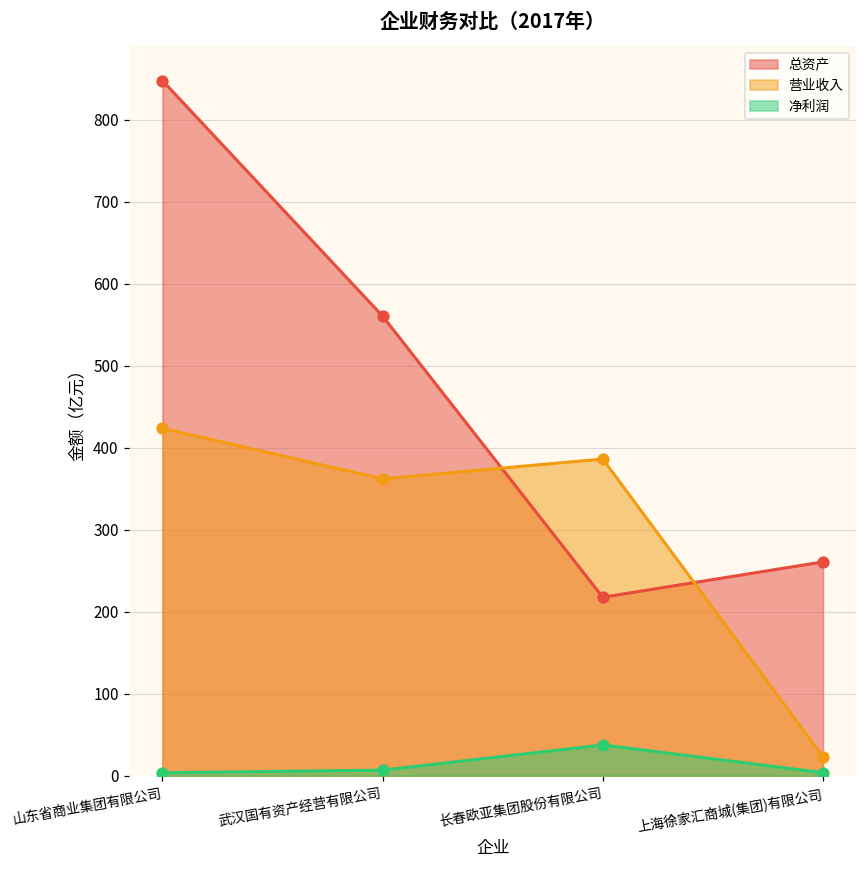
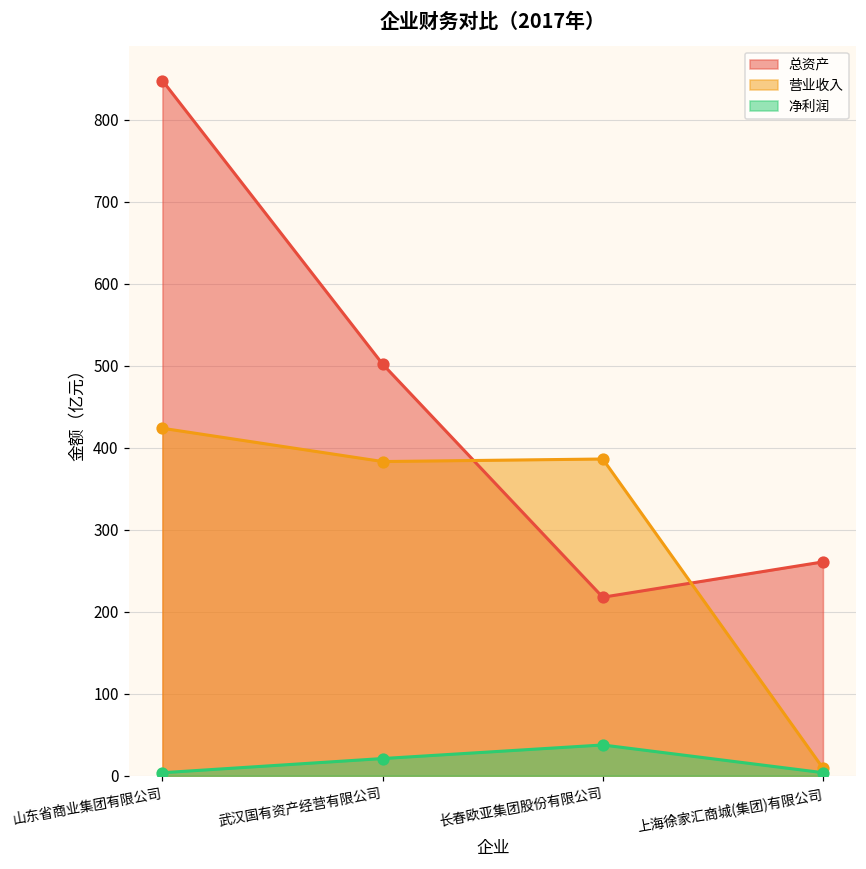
  {
    "总资产": {
      "山东省商业集团有限公司": 850,
-     "武汉国有资产经营有限公司": 560,
+     "武汉国有资产经营有限公司": 500,
      "长春欧亚集团股份有限公司": 220,
      "上海徐家汇商城(集团)有限公司": 260
    },
    "营业收入": {
      "山东省商业集团有限公司": 420,
-     "武汉国有资产经营有限公司": 360,
+     "武汉国有资产经营有限公司": 380,
      "长春欧亚集团股份有限公司": 390,
-     "上海徐家汇商城(集团)有限公司": 20
+     "上海徐家汇商城(集团)有限公司": 10
    },
    "净利润": {
      "山东省商业集团有限公司": 0,
-     "武汉国有资产经营有限公司": 10,
+     "武汉国有资产经营有限公司": 20,
      "长春欧亚集团股份有限公司": 40,
      "上海徐家汇商城(集团)有限公司": 0
    }
  }
